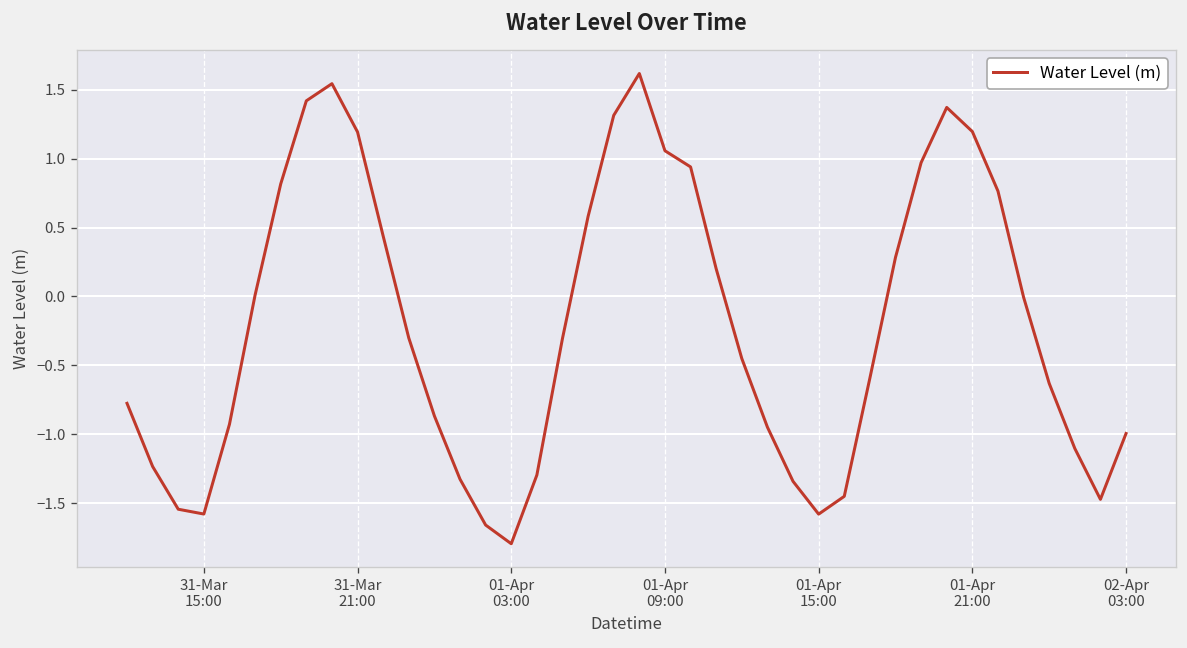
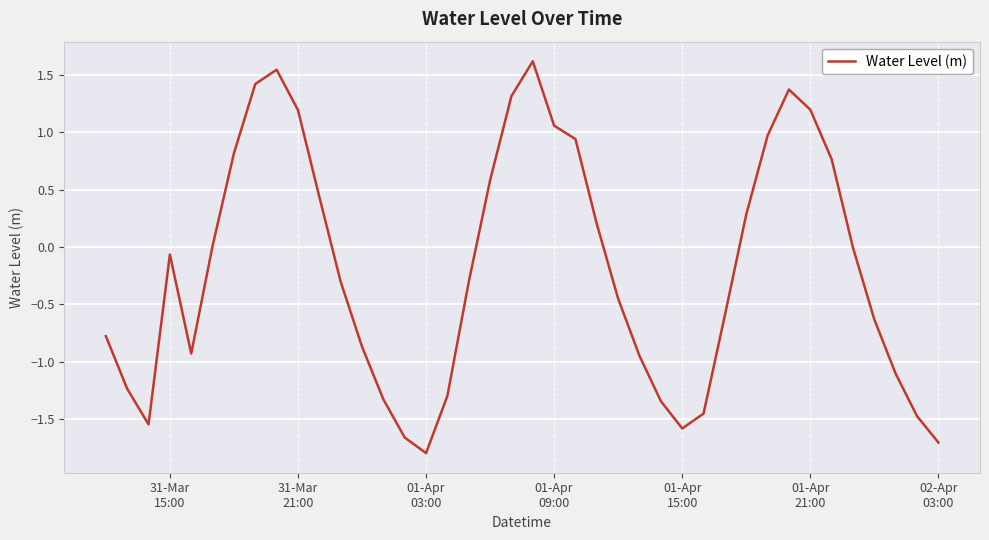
  {
-   "31-Mar 15:00": -1.58,
+   "31-Mar 15:00": -0.07,
    "31-Mar 21:00": 1.19,
    "01-Apr 03:00": -1.80,
    "01-Apr 09:00": 1.06,
    "01-Apr 15:00": -1.58,
    "01-Apr 21:00": 1.20,
-   "02-Apr 03:00": -1.00
+   "02-Apr 03:00": -1.70
  }
